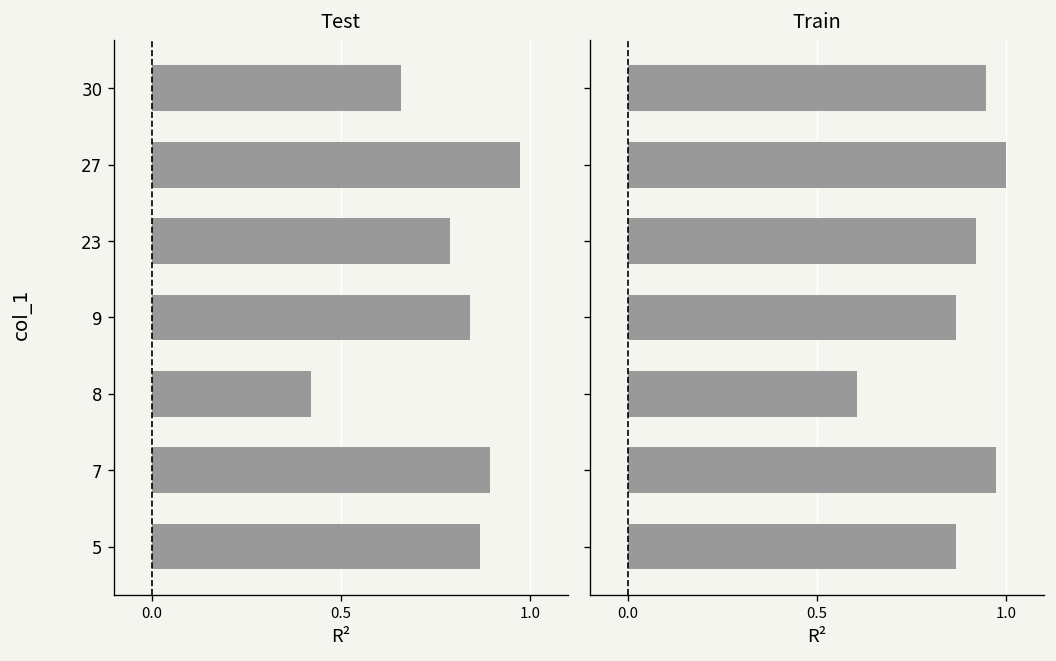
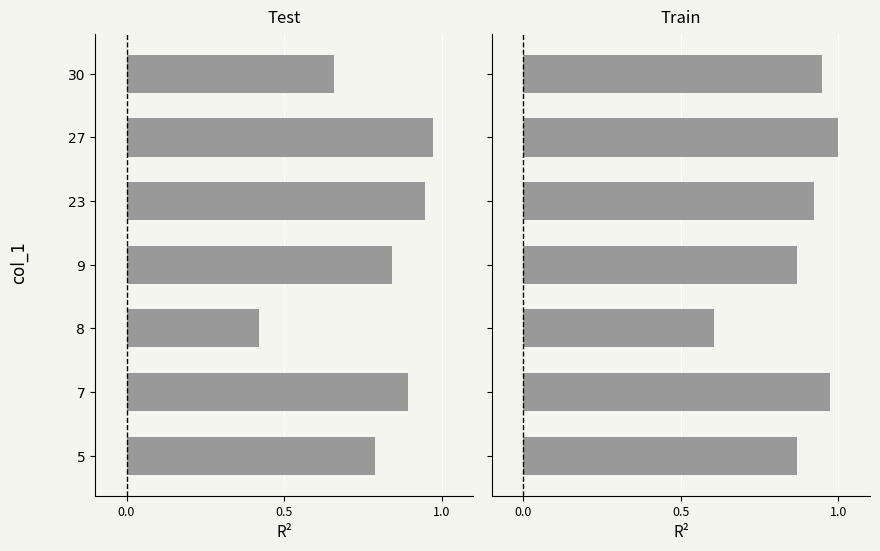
  {
    "Test": {
      "30": 0.66,
      "27": 0.97,
-     "23": 0.79,
+     "23": 0.95,
      "9": 0.84,
      "8": 0.42,
      "7": 0.89,
-     "5": 0.87
+     "5": 0.79
    }
  }
